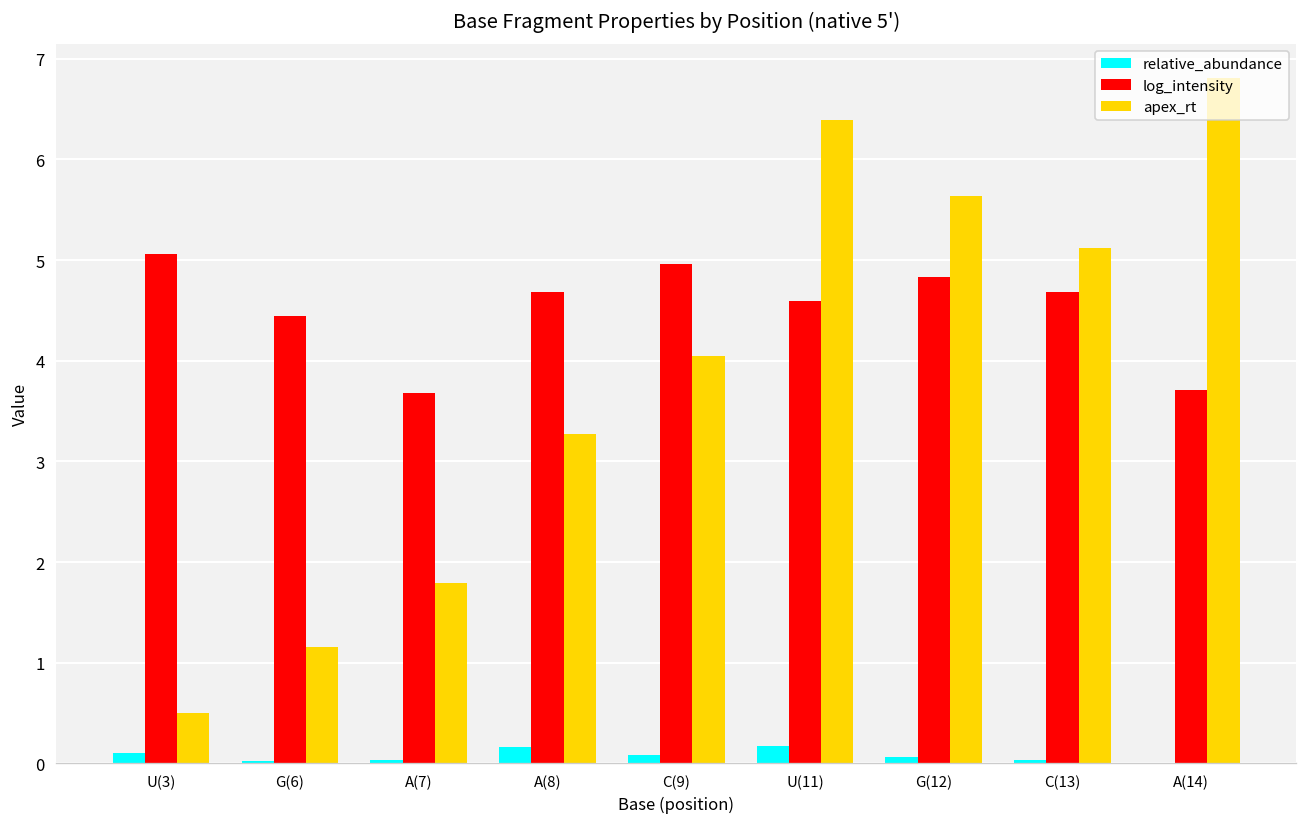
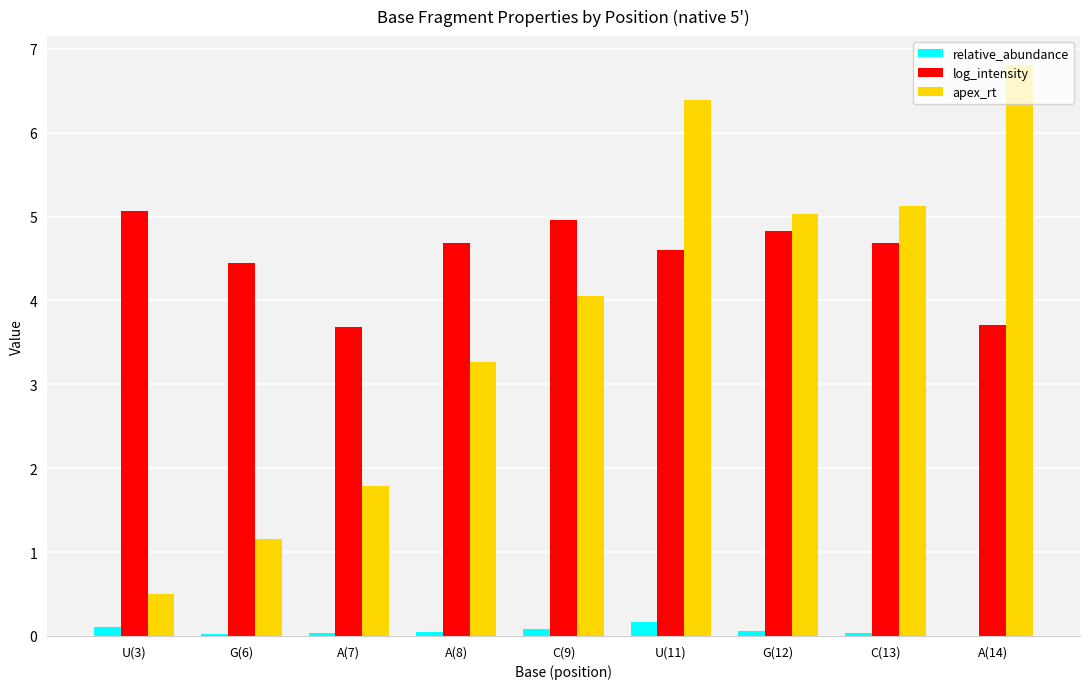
  {
    "relative_abundance": {
      "U(3)": 0.1,
      "A(7)": 0.0,
-     "A(8)": 0.2,
+     "A(8)": 0.0,
      "C(9)": 0.1,
      "U(11)": 0.2,
      "G(12)": 0.1,
      "C(13)": 0.0
    },
    "log_intensity": {
      "U(3)": 5.1,
      "G(6)": 4.4,
      "A(7)": 3.7,
      "A(8)": 4.7,
      "C(9)": 5.0,
      "U(11)": 4.6,
      "G(12)": 4.8,
      "C(13)": 4.7,
      "A(14)": 3.7
    },
    "apex_rt": {
      "U(3)": 0.5,
      "G(6)": 1.2,
      "A(7)": 1.8,
      "A(8)": 3.3,
      "C(9)": 4.1,
      "U(11)": 6.4,
-     "G(12)": 5.6,
+     "G(12)": 5.0,
      "C(13)": 5.1
    }
  }
